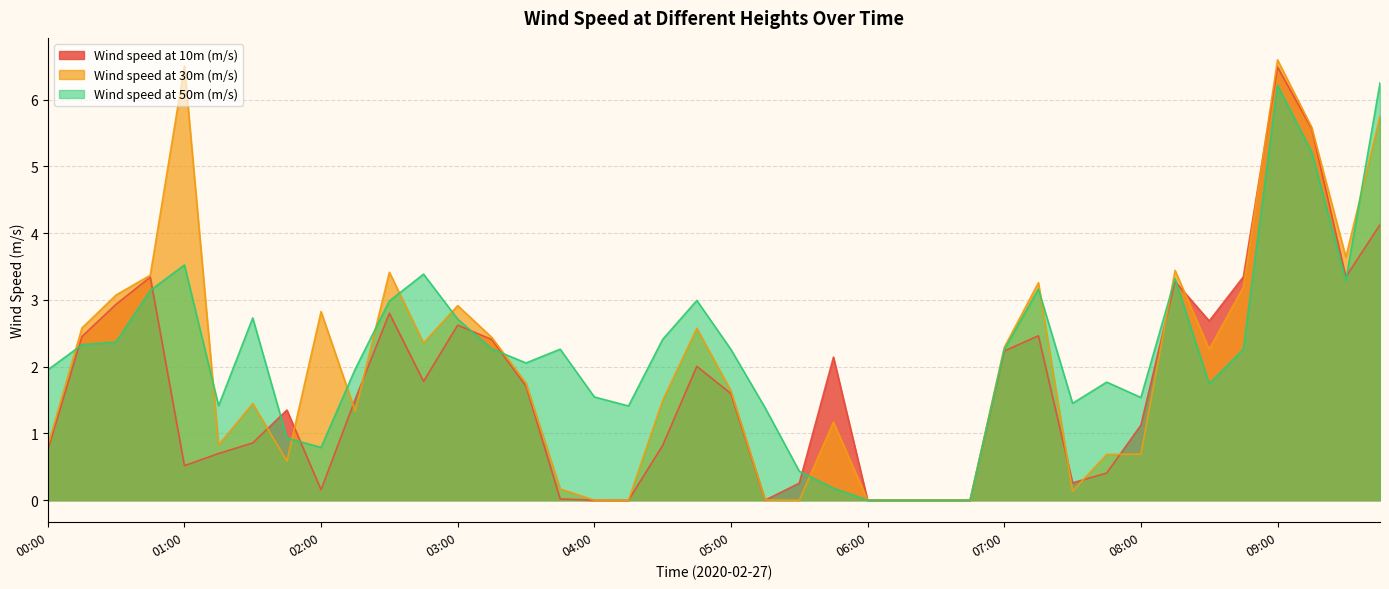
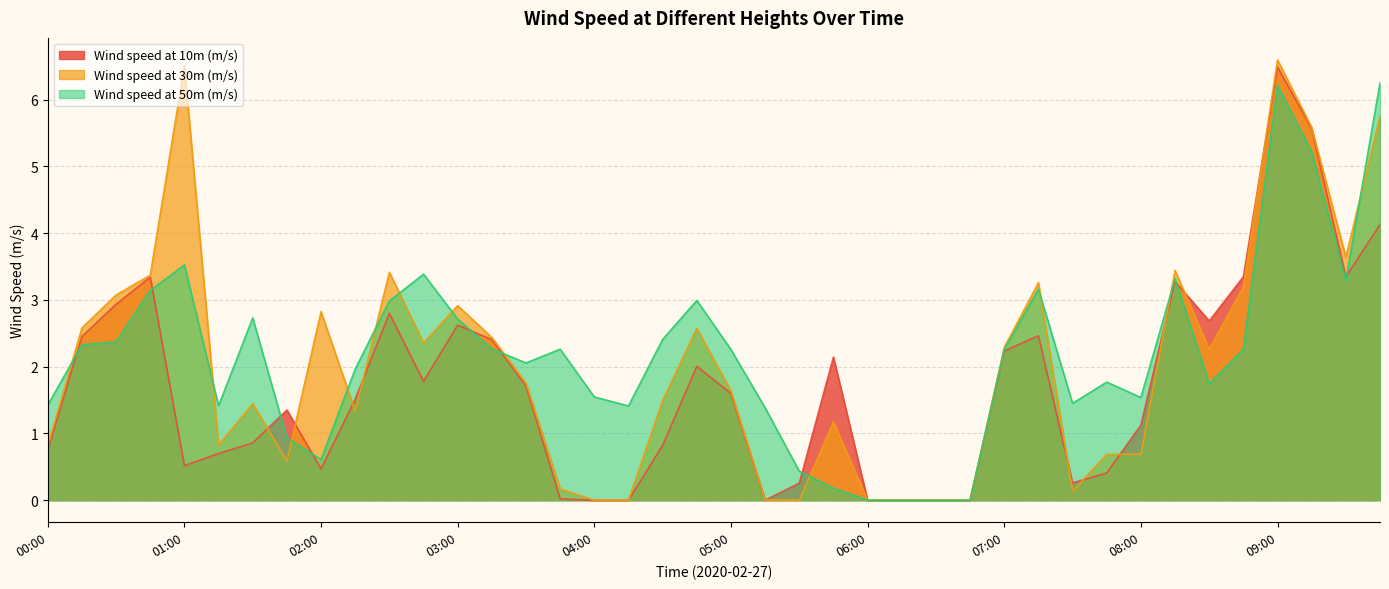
  {
    "Wind speed at 10m (m/s)": {
      "00:00": 0.8,
      "01:00": 0.5,
-     "02:00": 0.2,
+     "02:00": 0.5,
      "03:00": 2.6,
      "05:00": 1.6,
      "08:00": 1.1,
      "09:00": 6.5
    },
    "Wind speed at 30m (m/s)": {
      "00:00": 0.8,
      "02:00": 2.8,
      "03:00": 2.9,
      "05:00": 1.6,
      "08:00": 0.7,
      "09:00": 6.6
    },
    "Wind speed at 50m (m/s)": {
-     "00:00": 2.0,
+     "00:00": 1.4,
      "01:00": 3.5,
-     "02:00": 0.8,
+     "02:00": 0.6,
      "03:00": 2.7,
      "04:00": 1.5,
      "05:00": 2.3,
      "08:00": 1.5,
      "09:00": 6.2
    }
  }
